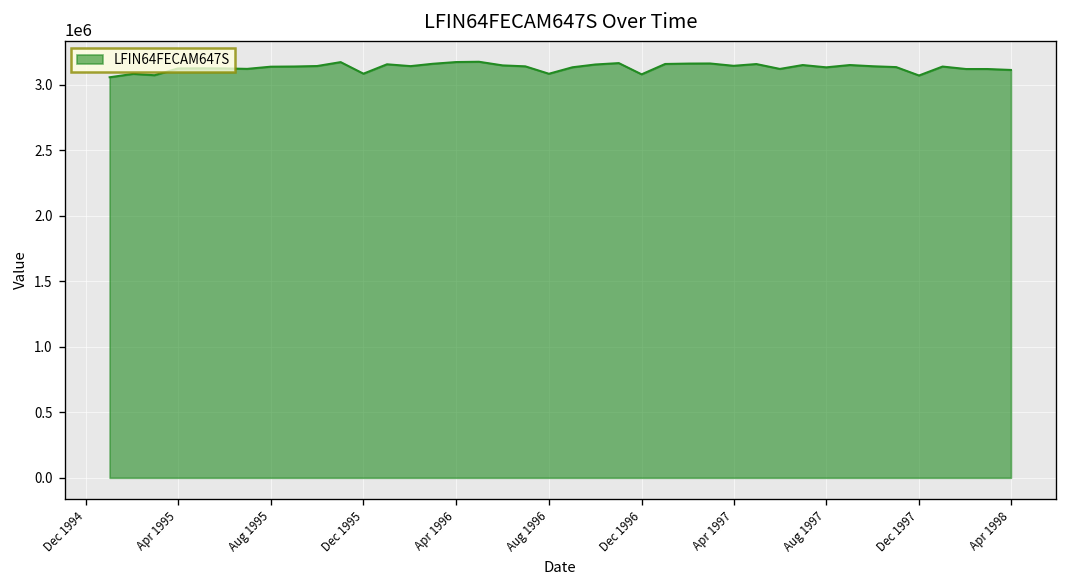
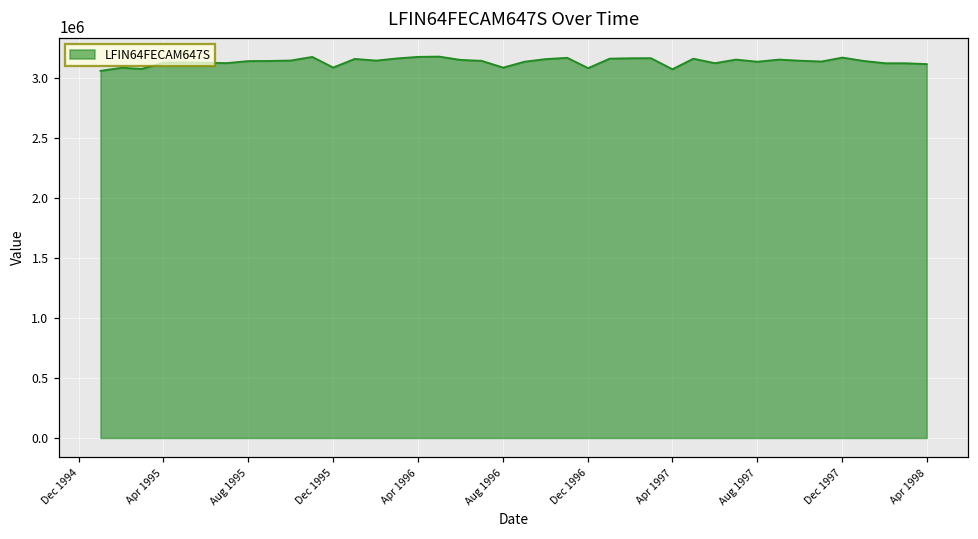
  {
    "Aug 1995": 3140000,
    "Dec 1995": 3090000,
    "Apr 1996": 3170000,
    "Aug 1996": 3090000,
    "Dec 1996": 3080000,
-   "Apr 1997": 3150000,
+   "Apr 1997": 3070000,
    "Aug 1997": 3130000,
-   "Dec 1997": 3070000,
+   "Dec 1997": 3170000,
    "Apr 1998": 3110000
  }
